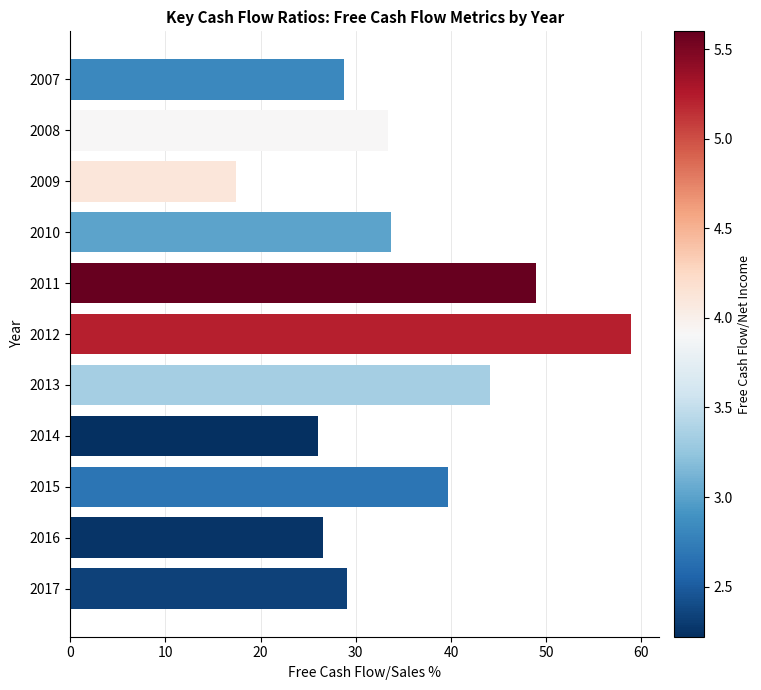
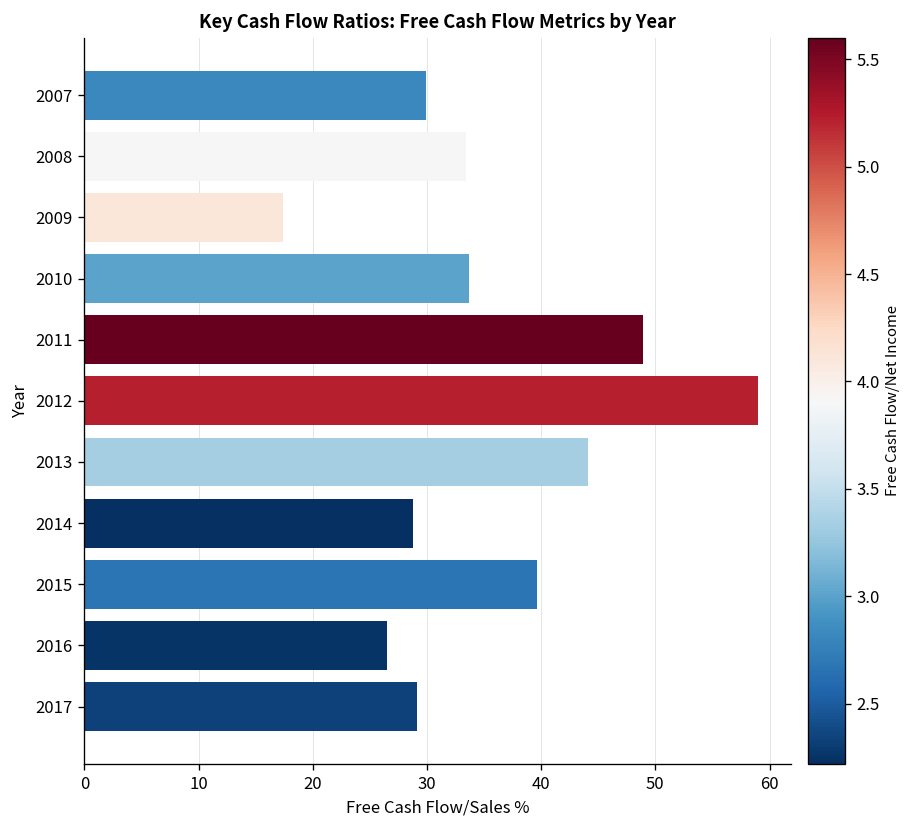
  {
-   "2007": 29,
+   "2007": 30,
    "2008": 33,
    "2009": 17,
    "2010": 34,
    "2011": 49,
    "2012": 59,
    "2013": 44,
-   "2014": 26,
+   "2014": 29,
    "2015": 40,
    "2016": 27,
    "2017": 29
  }
